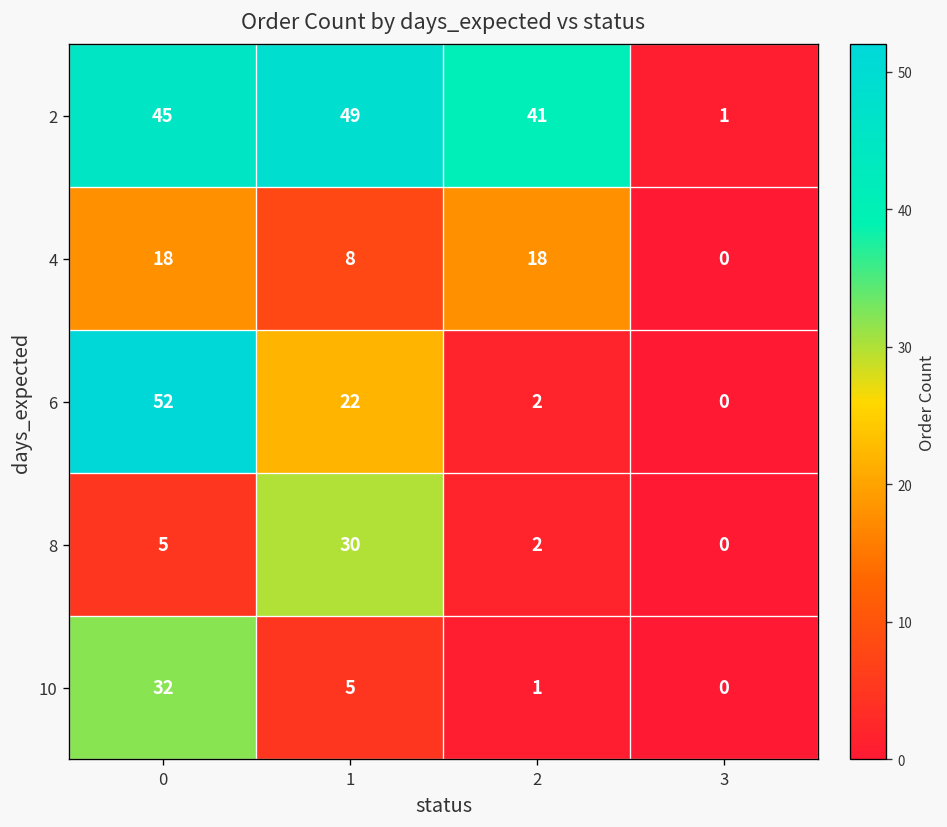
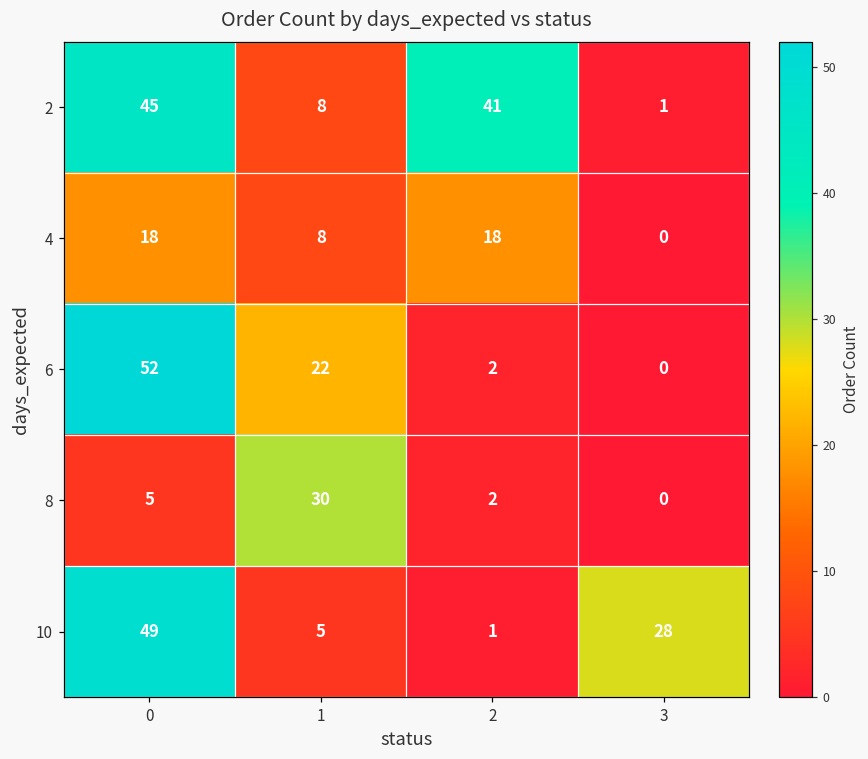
  {
    "2": {
      "0": 45,
-     "1": 49,
+     "1": 8,
      "2": 41,
      "3": 1
    },
    "4": {
      "0": 18,
      "1": 8,
      "2": 18,
      "3": 0
    },
    "6": {
      "0": 52,
      "1": 22,
      "2": 2,
      "3": 0
    },
    "8": {
      "0": 5,
      "1": 30,
      "2": 2,
      "3": 0
    },
    "10": {
-     "0": 32,
+     "0": 49,
      "1": 5,
      "2": 1,
-     "3": 0
+     "3": 28
    }
  }
